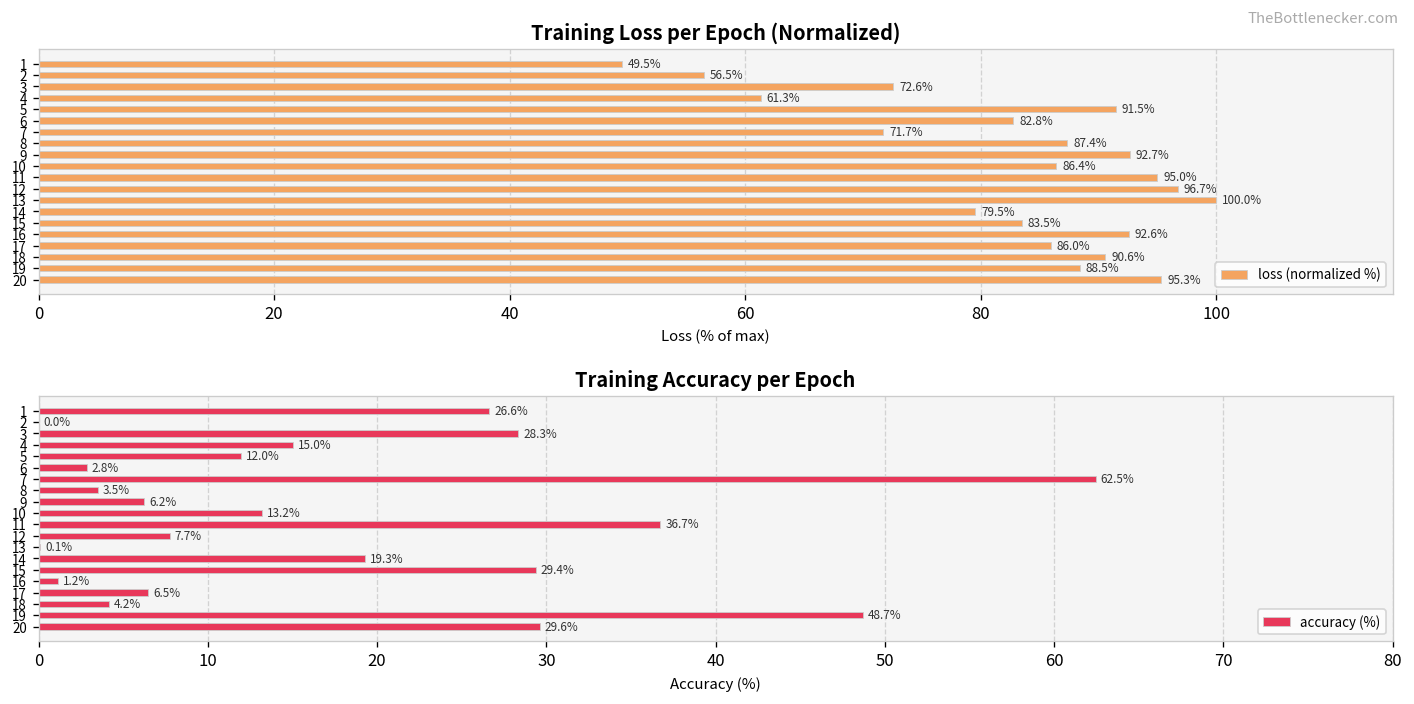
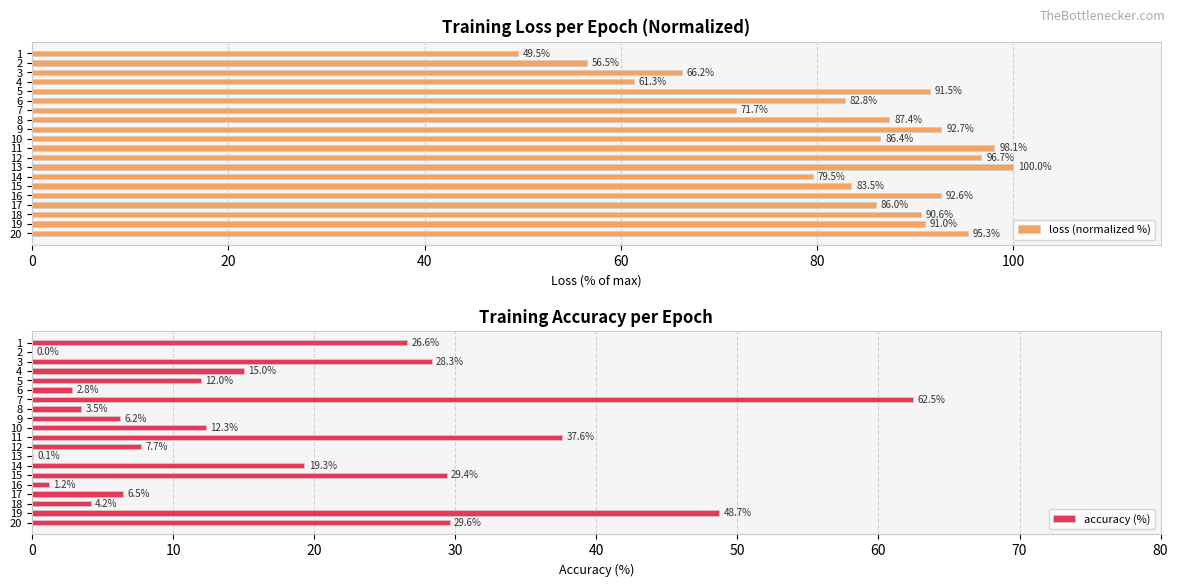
  {
    "Training Loss per Epoch (Normalized)": {
      "1": "49.5%",
      "2": "56.5%",
-     "3": "72.6%",
+     "3": "66.2%",
      "4": "61.3%",
      "5": "91.5%",
      "6": "82.8%",
      "7": "71.7%",
      "8": "87.4%",
      "9": "92.7%",
      "10": "86.4%",
-     "11": "95.0%",
+     "11": "98.1%",
      "12": "96.7%",
      "13": "100.0%",
      "14": "79.5%",
      "15": "83.5%",
      "16": "92.6%",
      "17": "86.0%",
      "18": "90.6%",
-     "19": "88.5%",
+     "19": "91.0%",
      "20": "95.3%"
    },
    "Training Accuracy per Epoch": {
      "1": "26.6%",
      "2": "0.0%",
      "3": "28.3%",
      "4": "15.0%",
      "5": "12.0%",
      "6": "2.8%",
      "7": "62.5%",
      "8": "3.5%",
      "9": "6.2%",
-     "10": "13.2%",
-     "11": "36.7%",
+     "10": "12.3%",
+     "11": "37.6%",
      "12": "7.7%",
      "13": "0.1%",
      "14": "19.3%",
      "15": "29.4%",
      "16": "1.2%",
      "17": "6.5%",
      "18": "4.2%",
      "19": "48.7%",
      "20": "29.6%"
    }
  }
